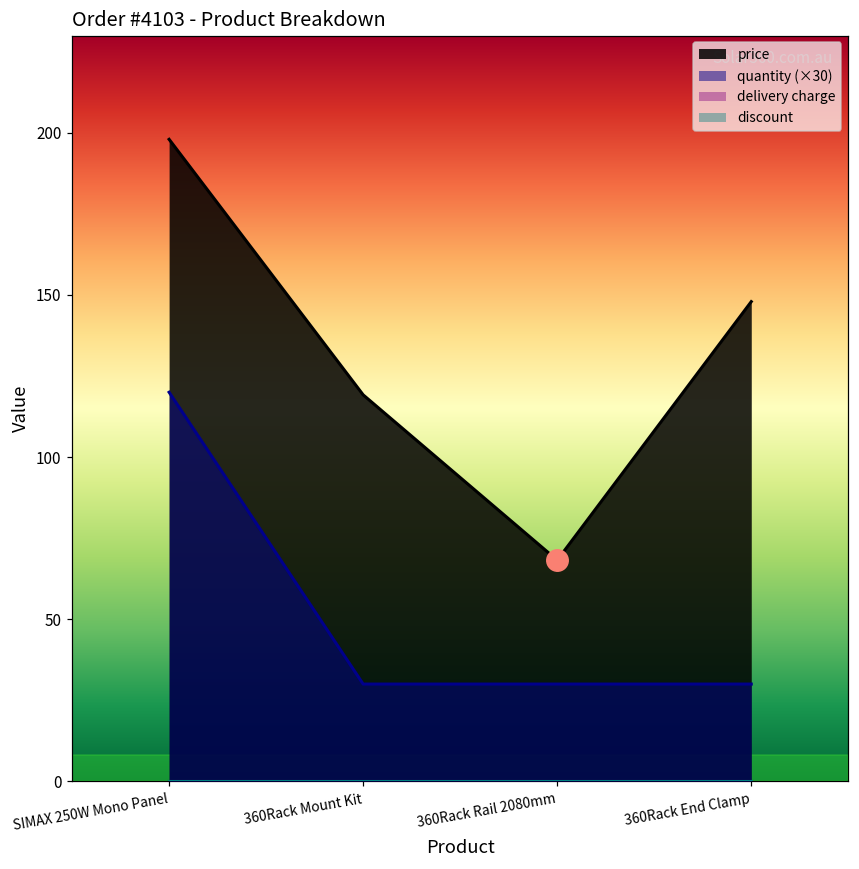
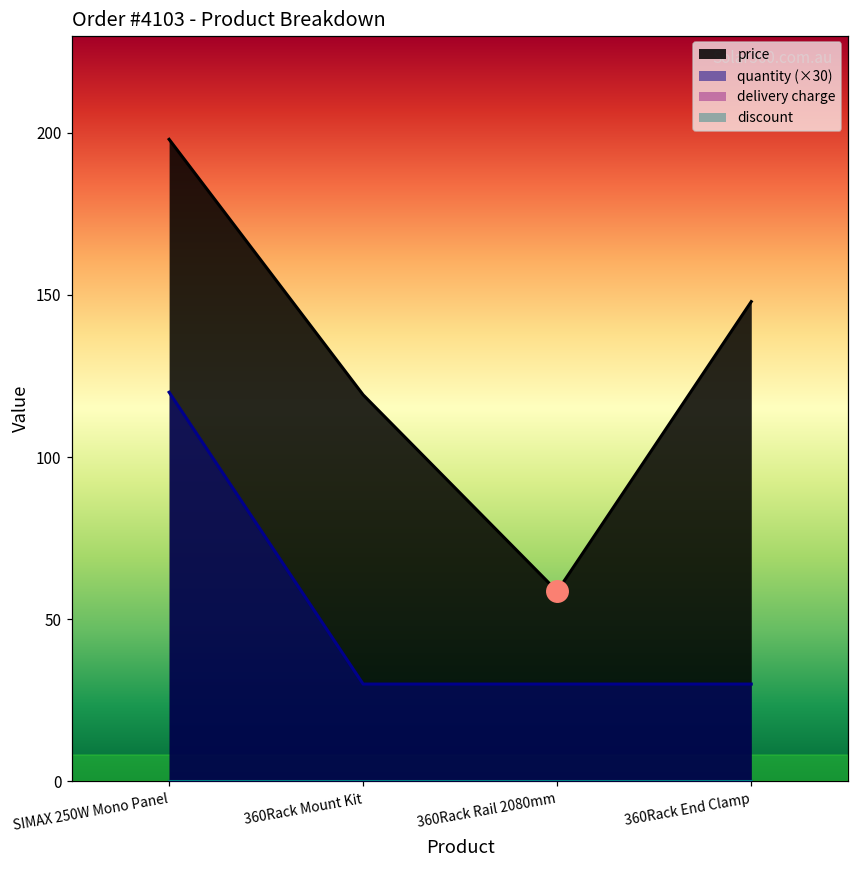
  {
    "price": {
      "SIMAX 250W Mono Panel": 198,
      "360Rack Mount Kit": 119,
-     "360Rack Rail 2080mm": 68,
+     "360Rack Rail 2080mm": 59,
      "360Rack End Clamp": 148
    },
    "quantity (×30)": {
      "SIMAX 250W Mono Panel": 120,
      "360Rack Mount Kit": 30,
      "360Rack Rail 2080mm": 30,
      "360Rack End Clamp": 30
    },
    "discount": {
      "SIMAX 250W Mono Panel": 0,
      "360Rack Mount Kit": 0,
      "360Rack Rail 2080mm": 0,
      "360Rack End Clamp": 0
    }
  }
